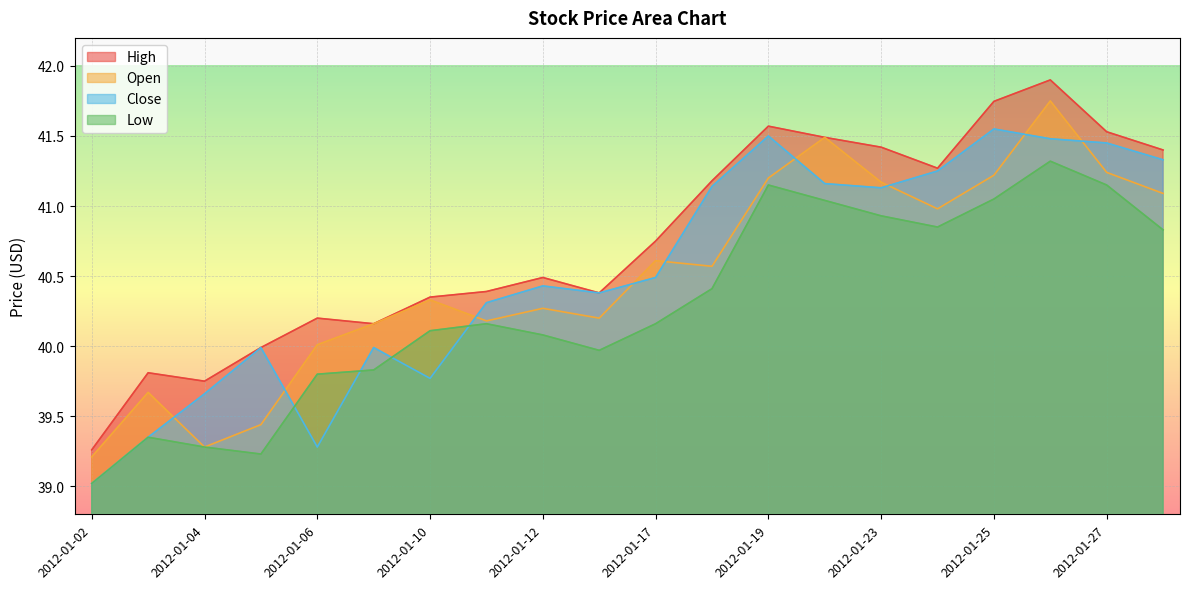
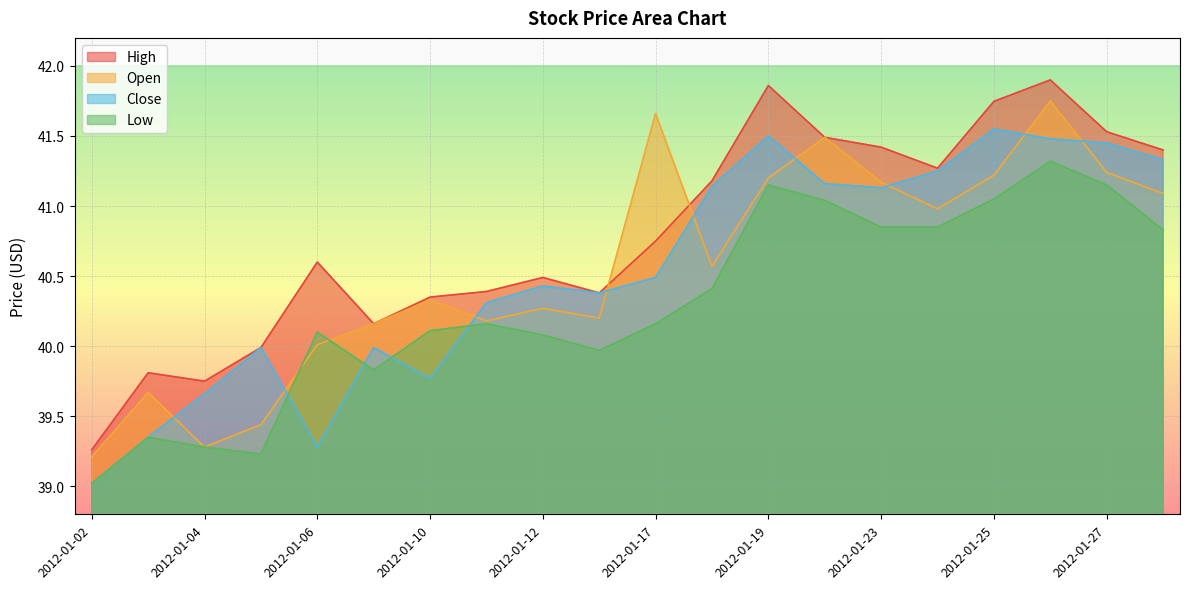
  {
    "High": {
      "2012-01-02": 39.26,
      "2012-01-04": 39.75,
-     "2012-01-06": 40.2,
+     "2012-01-06": 40.6,
      "2012-01-10": 40.35,
      "2012-01-12": 40.49,
      "2012-01-17": 40.75,
-     "2012-01-19": 41.57,
+     "2012-01-19": 41.86,
      "2012-01-23": 41.42,
      "2012-01-25": 41.75,
      "2012-01-27": 41.53
    },
    "Open": {
      "2012-01-02": 39.21,
      "2012-01-06": 40.01,
      "2012-01-10": 40.33,
      "2012-01-12": 40.27,
-     "2012-01-17": 40.61,
+     "2012-01-17": 41.66,
      "2012-01-19": 41.20,
      "2012-01-23": 41.17,
      "2012-01-25": 41.22,
      "2012-01-27": 41.24
    },
    "Close": {
      "2012-01-04": 39.66,
      "2012-01-06": 39.28,
      "2012-01-10": 39.77,
      "2012-01-12": 40.43,
      "2012-01-17": 40.49,
      "2012-01-19": 41.50,
      "2012-01-23": 41.13,
      "2012-01-25": 41.55,
      "2012-01-27": 41.45
    },
    "Low": {
-     "2012-01-06": 39.8,
+     "2012-01-06": 40.1,
      "2012-01-10": 40.11,
      "2012-01-12": 40.08,
      "2012-01-17": 40.16,
      "2012-01-19": 41.15,
-     "2012-01-23": 40.93,
+     "2012-01-23": 40.85,
      "2012-01-25": 41.05,
      "2012-01-27": 41.15
    }
  }
